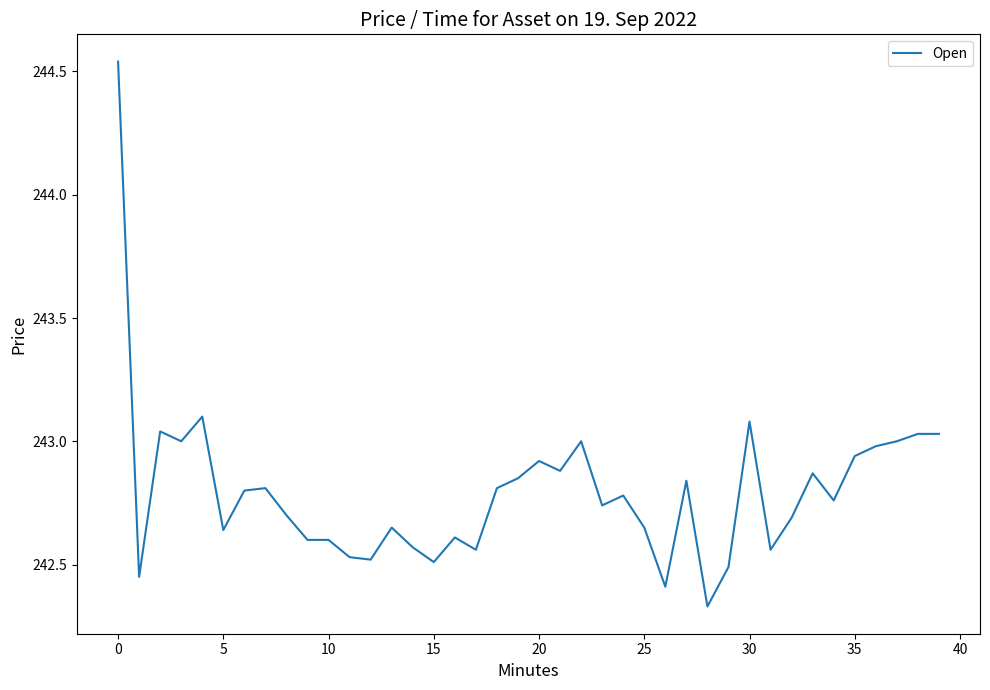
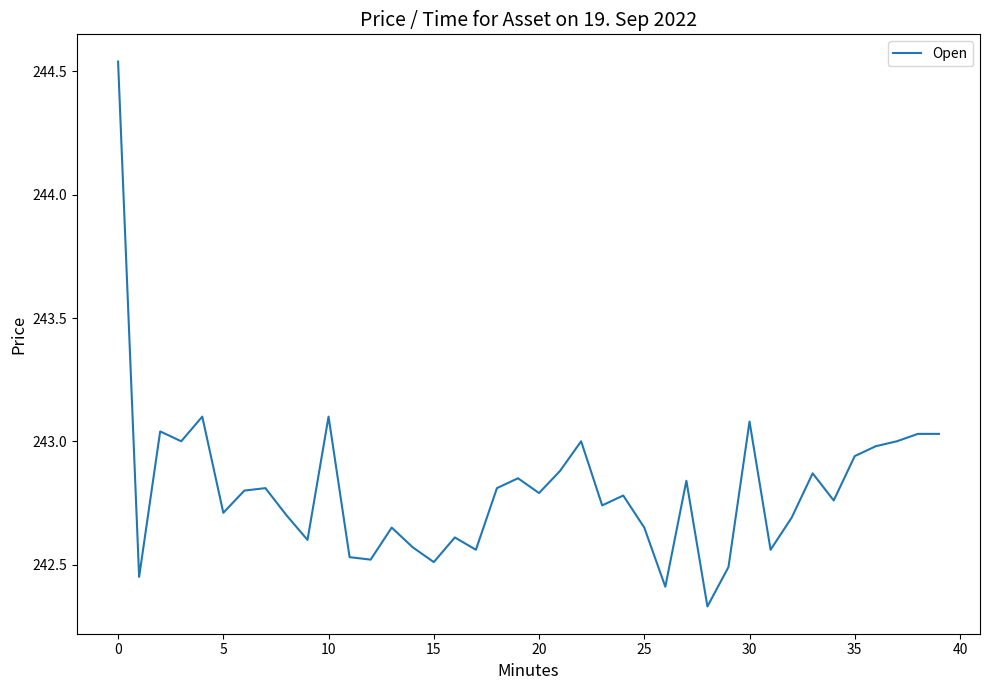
  {
    "0": 244.54,
-   "5": 242.64,
-   "10": 242.6,
+   "5": 242.71,
+   "10": 243.1,
    "15": 242.51,
-   "20": 242.92,
+   "20": 242.79,
    "25": 242.65,
    "30": 243.08,
    "35": 242.94
  }
